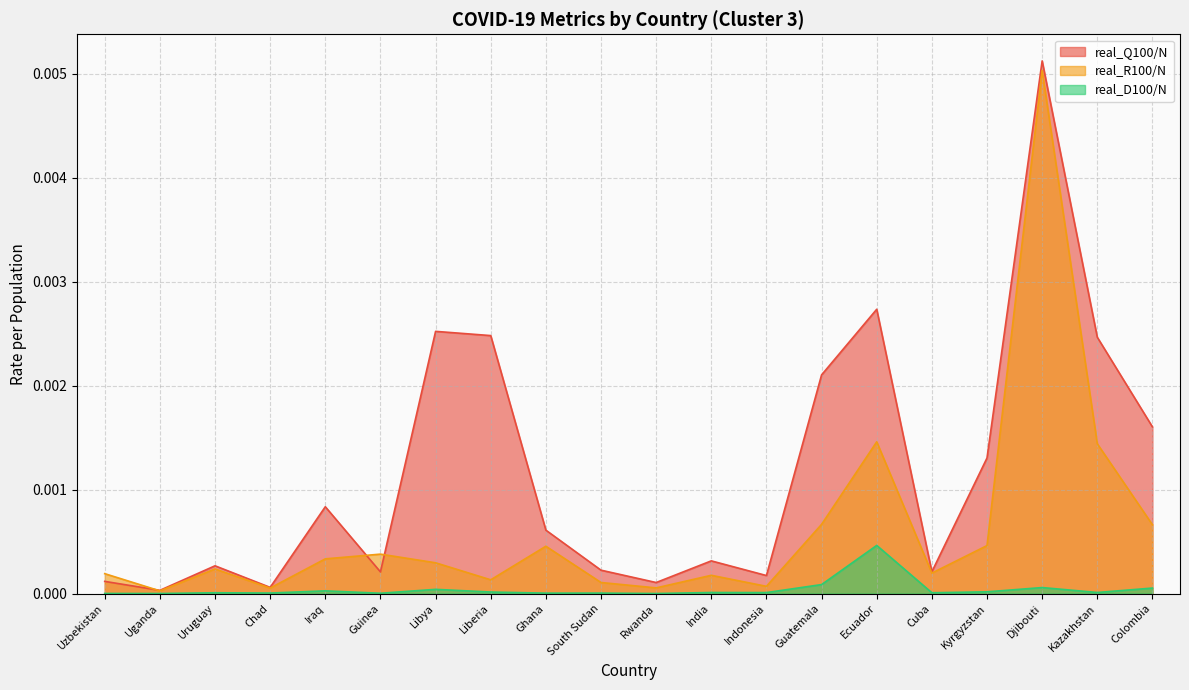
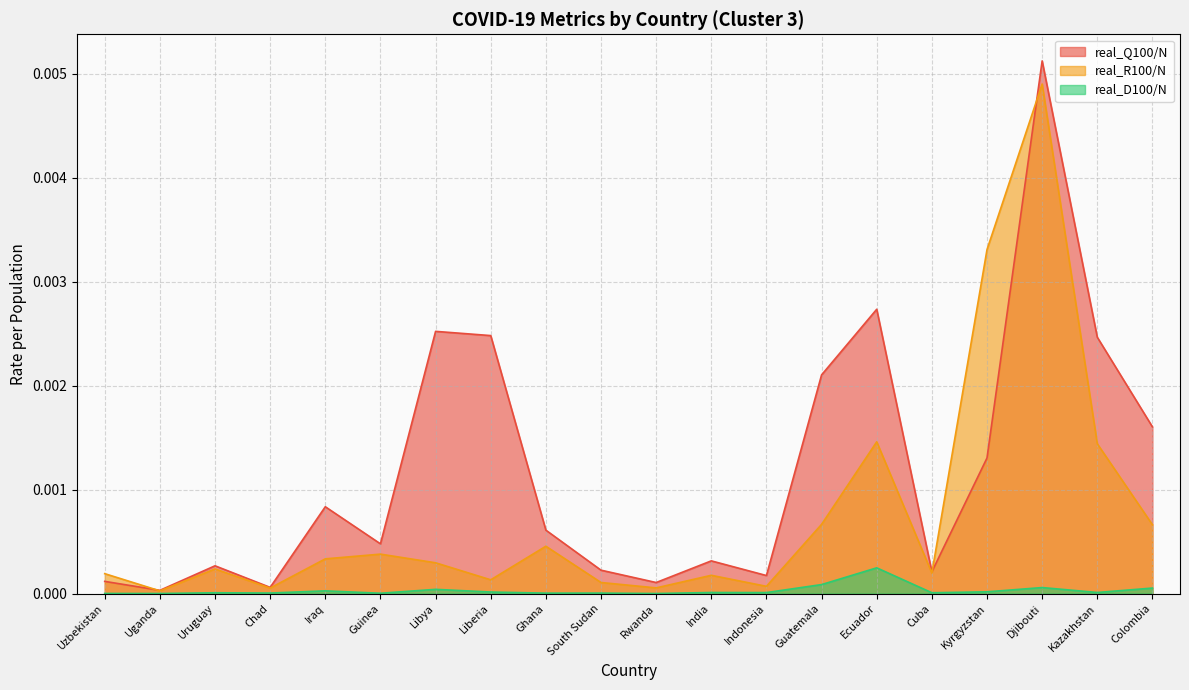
  {
    "real_Q100/N": {
      "Uzbekistan": 0.00012,
      "Uruguay": 0.00027,
      "Iraq": 0.00084,
-     "Guinea": 0.00021,
+     "Guinea": 0.00048,
      "Libya": 0.00252,
      "Liberia": 0.00248,
      "Ghana": 0.00061,
      "South Sudan": 0.00022,
      "Rwanda": 0.00011,
      "India": 0.00031,
      "Indonesia": 0.00017,
      "Guatemala": 0.00210,
      "Ecuador": 0.00274,
      "Kyrgyzstan": 0.00130,
      "Djibouti": 0.00512,
      "Kazakhstan": 0.00247,
      "Colombia": 0.00160
    },
    "real_R100/N": {
      "Uzbekistan": 0.00019,
      "Uruguay": 0.00024,
      "Iraq": 0.00033,
      "Guinea": 0.00038,
      "Libya": 0.00030,
      "Liberia": 0.00013,
      "Ghana": 0.00046,
      "South Sudan": 0.00011,
      "Rwanda": 0.00005,
      "India": 0.00018,
      "Indonesia": 0.00007,
      "Guatemala": 0.00067,
      "Ecuador": 0.00146,
-     "Kyrgyzstan": 0.00046,
-     "Djibouti": 0.00503,
+     "Kyrgyzstan": 0.00331,
+     "Djibouti": 0.00490,
      "Kazakhstan": 0.00144,
      "Colombia": 0.00066
    },
    "real_D100/N": {
      "Uzbekistan": 0.00000,
      "Uganda": 0.00000,
      "Uruguay": 0.00001,
      "Chad": 0.00000,
      "Iraq": 0.00003,
      "Guinea": 0.00000,
      "Libya": 0.00004,
      "Liberia": 0.00001,
      "Ghana": 0.00000,
      "South Sudan": 0.00000,
      "Rwanda": 0.00000,
      "India": 0.00001,
      "Indonesia": 0.00001,
      "Guatemala": 0.00009,
-     "Ecuador": 0.00046,
+     "Ecuador": 0.00025,
      "Cuba": 0.00001,
      "Kyrgyzstan": 0.00002,
      "Djibouti": 0.00006,
      "Kazakhstan": 0.00001,
      "Colombia": 0.00005
    }
  }
